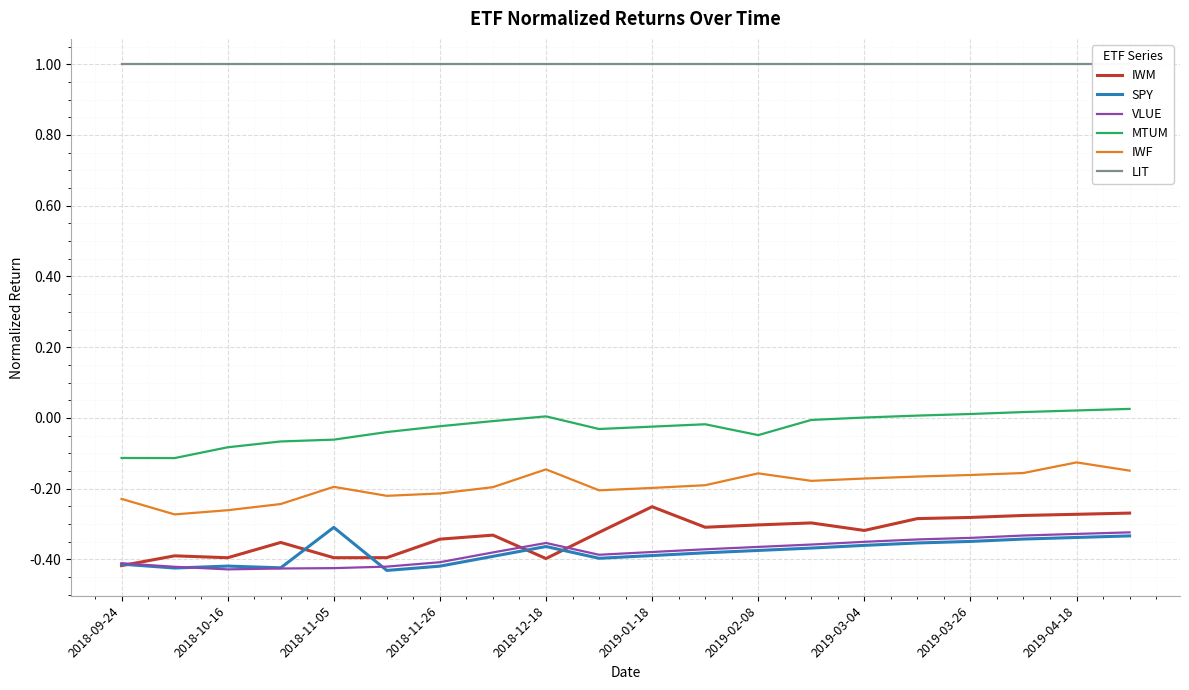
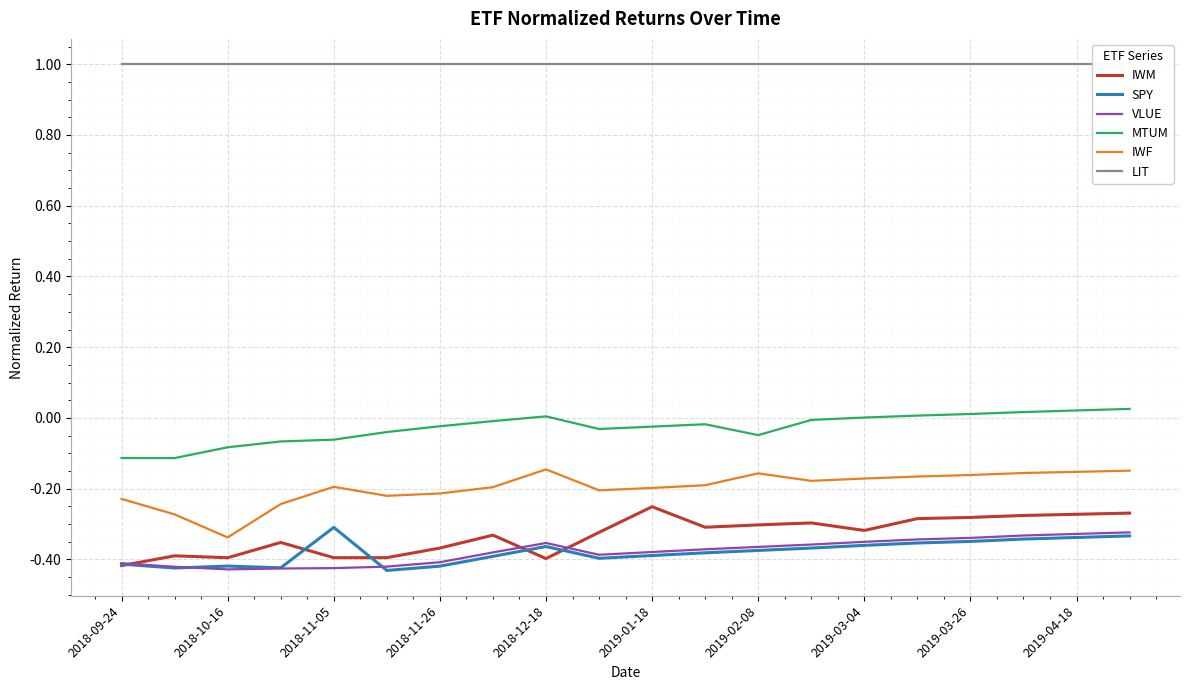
  {
    "IWM": {
      "2018-10-16": -0.40,
      "2018-11-05": -0.40,
-     "2018-11-26": -0.34,
+     "2018-11-26": -0.37,
      "2018-12-18": -0.40,
      "2019-01-18": -0.25,
      "2019-02-08": -0.30,
      "2019-03-04": -0.32,
      "2019-03-26": -0.28,
      "2019-04-18": -0.27
    },
    "SPY": {
      "2018-10-16": -0.42,
      "2018-11-05": -0.31,
      "2018-11-26": -0.42,
      "2018-12-18": -0.36,
      "2019-01-18": -0.39,
      "2019-02-08": -0.37,
      "2019-03-04": -0.36,
      "2019-03-26": -0.35,
      "2019-04-18": -0.34
    },
    "VLUE": {
      "2018-10-16": -0.43,
      "2018-11-05": -0.42,
      "2018-11-26": -0.41,
      "2018-12-18": -0.35,
      "2019-01-18": -0.38,
      "2019-02-08": -0.36,
      "2019-03-04": -0.35,
      "2019-03-26": -0.34,
      "2019-04-18": -0.33
    },
    "MTUM": {
      "2018-09-24": -0.11,
      "2018-10-16": -0.08,
      "2018-11-05": -0.06,
      "2018-11-26": -0.02,
      "2018-12-18": 0.00,
      "2019-01-18": -0.02,
      "2019-02-08": -0.05,
      "2019-03-04": 0.00,
      "2019-03-26": 0.01,
      "2019-04-18": 0.02
    },
    "IWF": {
      "2018-09-24": -0.23,
-     "2018-10-16": -0.26,
+     "2018-10-16": -0.34,
      "2018-11-05": -0.19,
      "2018-11-26": -0.21,
      "2018-12-18": -0.15,
      "2019-01-18": -0.20,
      "2019-02-08": -0.16,
      "2019-03-04": -0.17,
      "2019-03-26": -0.16,
-     "2019-04-18": -0.13
+     "2019-04-18": -0.15
    },
    "LIT": {
      "2018-09-24": 1.00,
      "2018-10-16": 1.00,
      "2018-11-05": 1.00,
      "2018-11-26": 1.00,
      "2018-12-18": 1.00,
      "2019-01-18": 1.00,
      "2019-02-08": 1.00,
      "2019-03-04": 1.00,
      "2019-03-26": 1.00,
      "2019-04-18": 1.00
    }
  }
